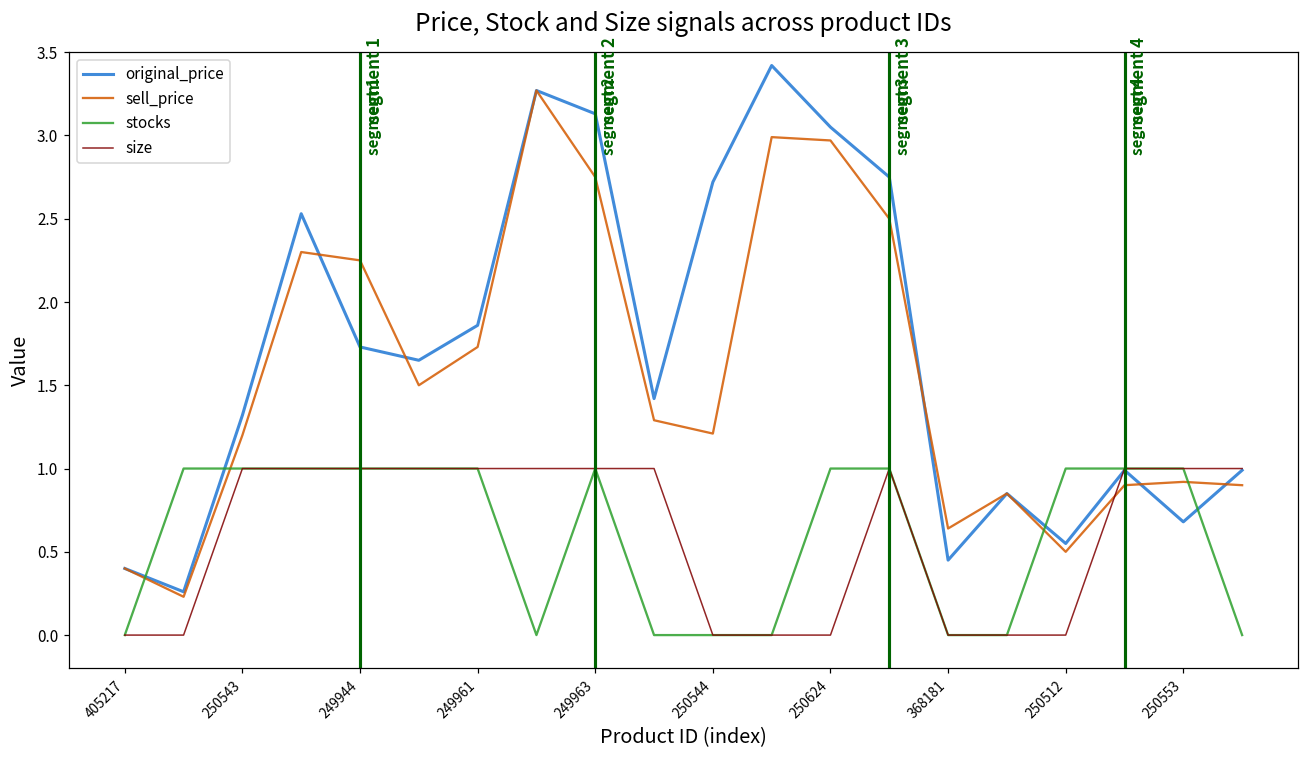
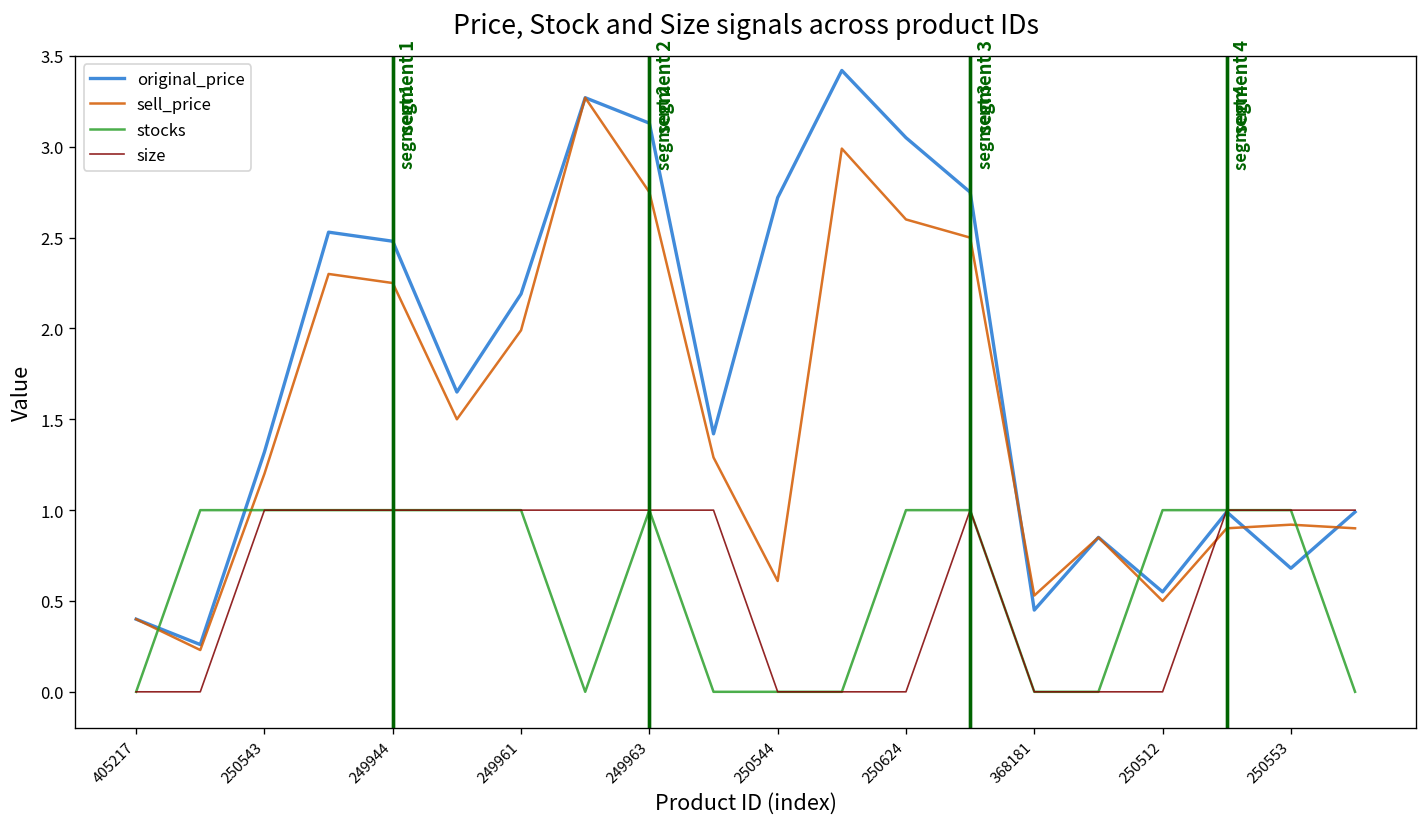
  {
    "original_price": {
      "250543": 1.32,
-     "249944": 1.73,
-     "249961": 1.86,
+     "249944": 2.48,
+     "249961": 2.19,
      "250544": 2.72,
      "250624": 3.05,
      "368181": 0.45,
      "250512": 0.55,
      "250553": 0.68
    },
    "sell_price": {
      "250543": 1.20,
      "249944": 2.25,
-     "249961": 1.73,
+     "249961": 1.99,
      "249963": 2.75,
-     "250544": 1.21,
-     "250624": 2.97,
-     "368181": 0.64,
+     "250544": 0.61,
+     "250624": 2.60,
+     "368181": 0.53,
      "250512": 0.50,
      "250553": 0.92
    },
    "stocks": {
      "250624": 1.00,
      "250512": 1.00
    },
    "size": {
      "250624": 0.00,
      "250512": 0.00
    }
  }
